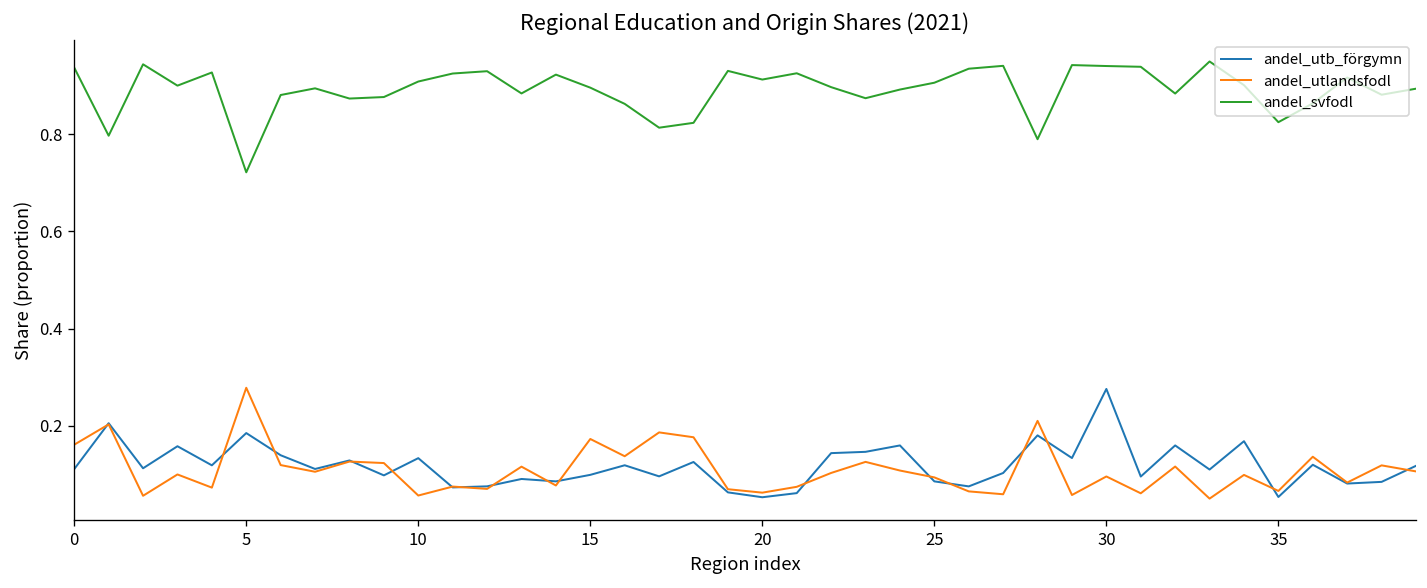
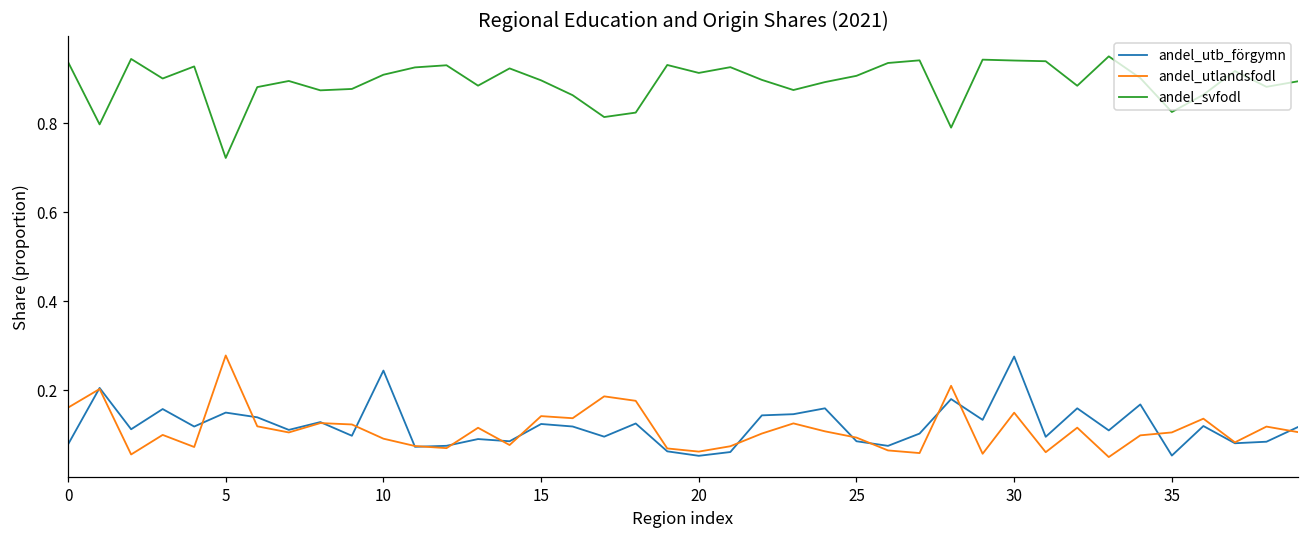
  {
    "andel_utb_förgymn": {
-     "0": 0.11,
-     "5": 0.18,
-     "10": 0.13,
-     "15": 0.10,
+     "0": 0.08,
+     "5": 0.15,
+     "10": 0.24,
+     "15": 0.12,
      "20": 0.05,
      "25": 0.09,
      "30": 0.28,
      "35": 0.05
    },
    "andel_utlandsfodl": {
      "0": 0.16,
      "5": 0.28,
-     "10": 0.06,
-     "15": 0.17,
+     "10": 0.09,
+     "15": 0.14,
      "20": 0.06,
      "25": 0.09,
-     "30": 0.10,
-     "35": 0.07
+     "30": 0.15,
+     "35": 0.11
    },
    "andel_svfodl": {
      "0": 0.94,
      "5": 0.72,
      "10": 0.91,
      "15": 0.90,
      "20": 0.91,
      "25": 0.91,
      "30": 0.94,
      "35": 0.83
    }
  }
